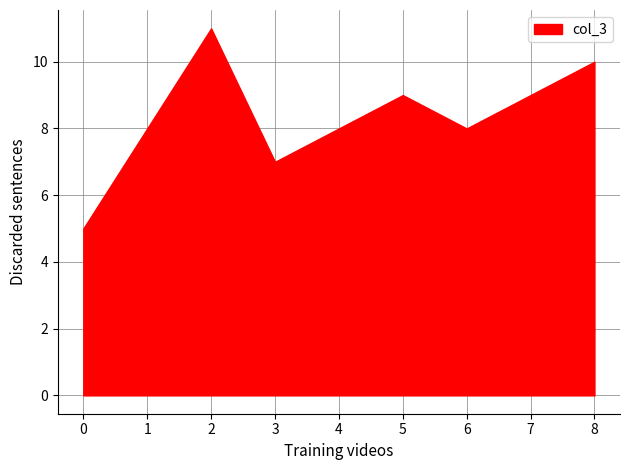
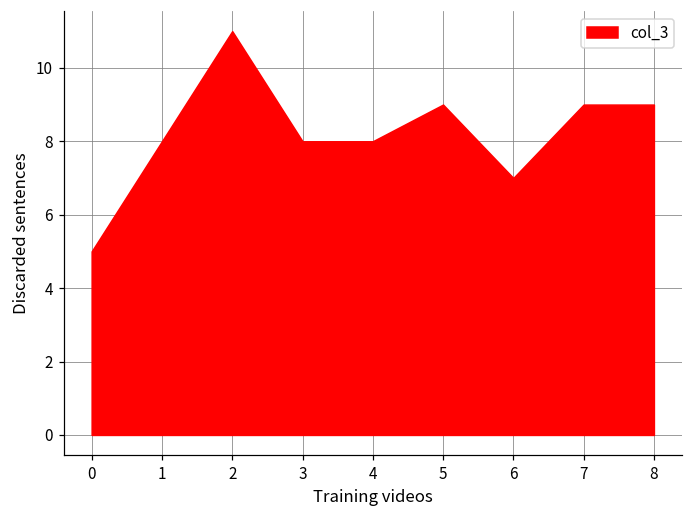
  {
    "0": 5,
    "1": 8,
    "2": 11,
-   "3": 7,
+   "3": 8,
    "4": 8,
    "5": 9,
-   "6": 8,
+   "6": 7,
    "7": 9,
-   "8": 10
+   "8": 9
  }
